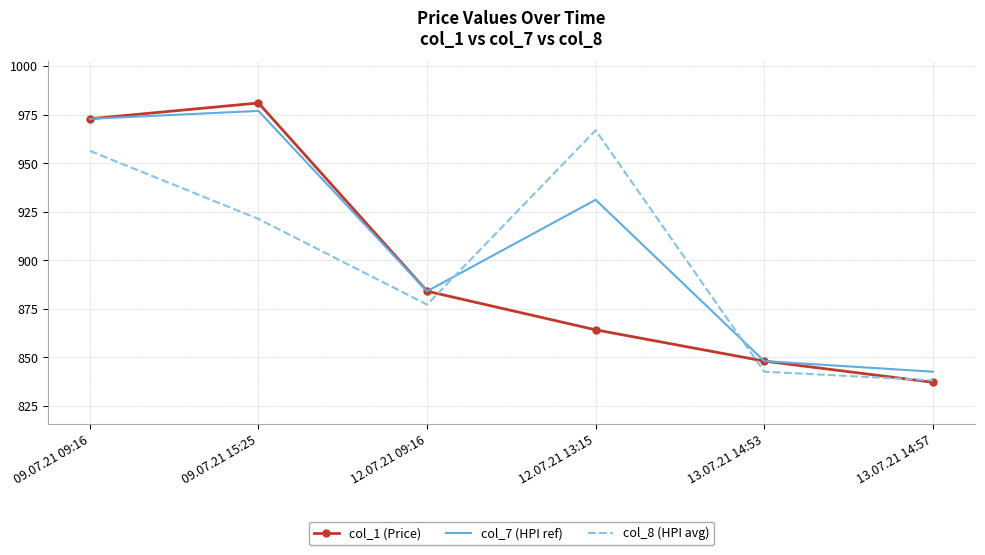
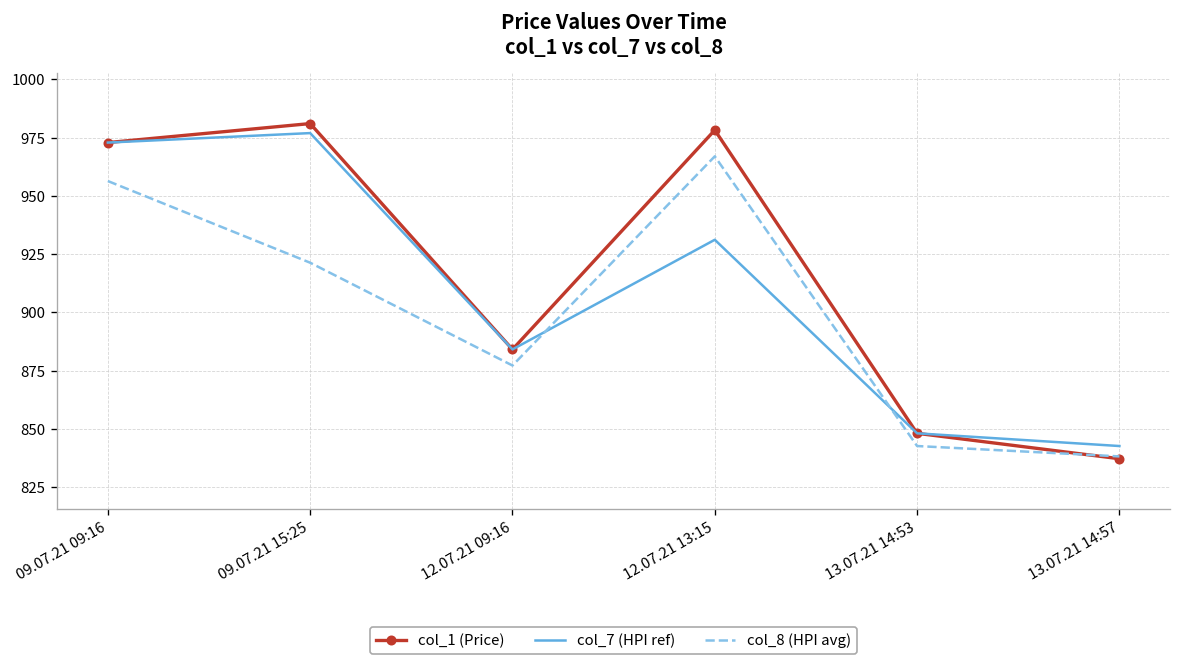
  {
    "col_1 (Price)": {
      "09.07.21 15:25": 981,
-     "12.07.21 13:15": 864
+     "12.07.21 13:15": 978
    }
  }
